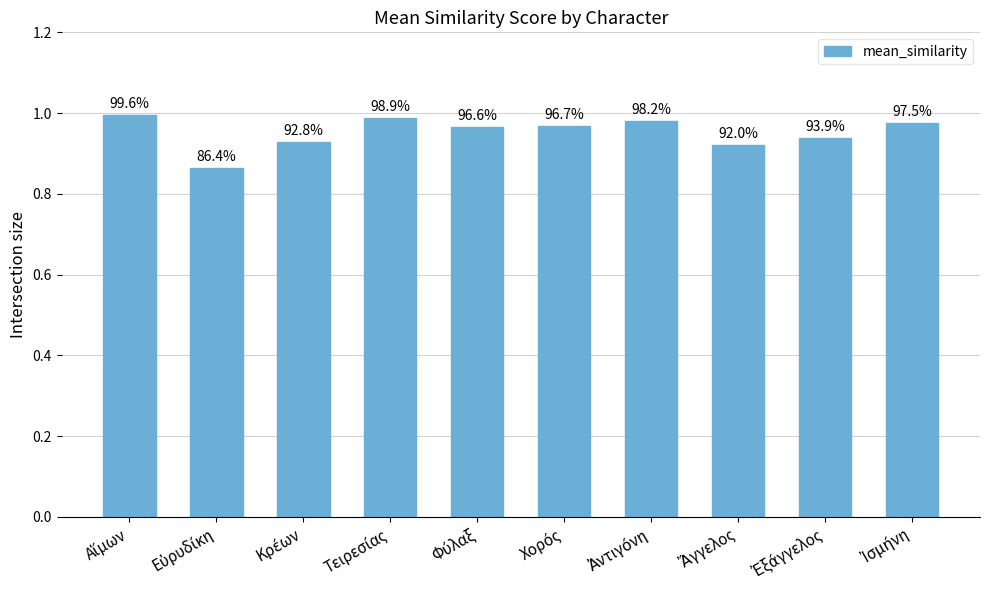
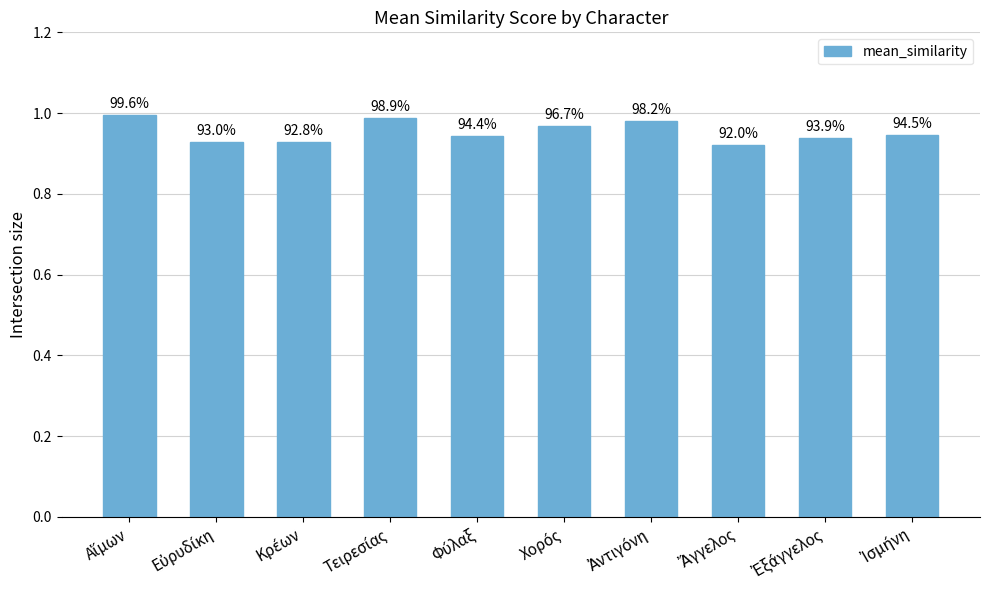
  {
    "Αἵμων": "99.6%",
-   "Εὐρυδίκη": "86.4%",
+   "Εὐρυδίκη": "93.0%",
    "Κρέων": "92.8%",
    "Τειρεσίας": "98.9%",
-   "Φύλαξ": "96.6%",
+   "Φύλαξ": "94.4%",
    "Χορός": "96.7%",
    "Ἀντιγόνη": "98.2%",
    "Ἄγγελος": "92.0%",
    "Ἐξάγγελος": "93.9%",
-   "Ἰσμήνη": "97.5%"
+   "Ἰσμήνη": "94.5%"
  }
